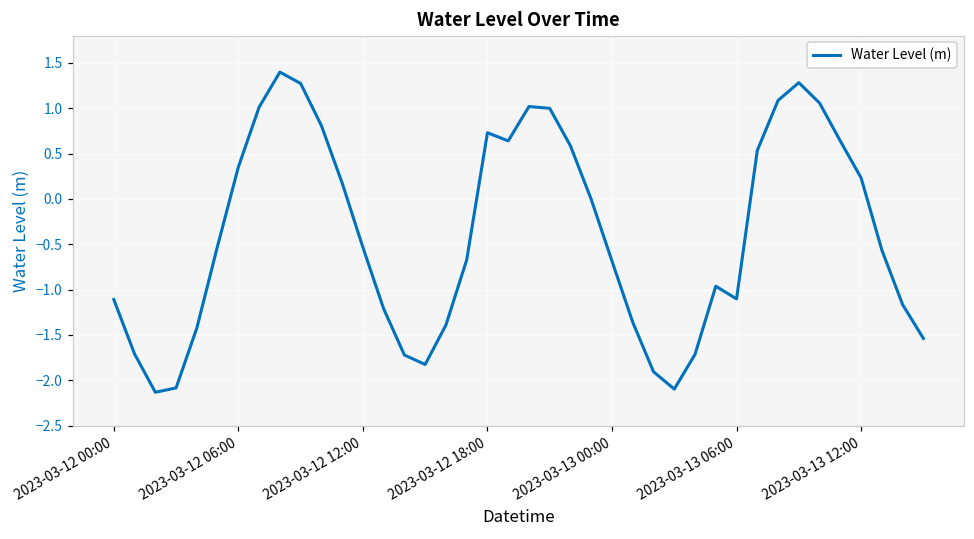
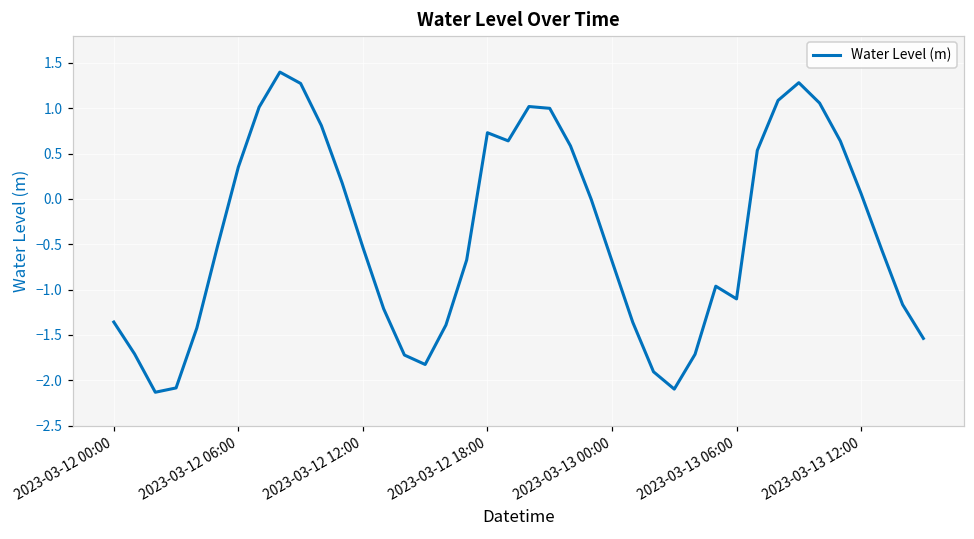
  {
-   "2023-03-12 00:00": -1.1,
+   "2023-03-12 00:00": -1.4,
    "2023-03-12 06:00": 0.4,
    "2023-03-12 12:00": -0.5,
    "2023-03-12 18:00": 0.7,
    "2023-03-13 00:00": -0.7,
    "2023-03-13 06:00": -1.1,
-   "2023-03-13 12:00": 0.2
+   "2023-03-13 12:00": 0.1
  }
